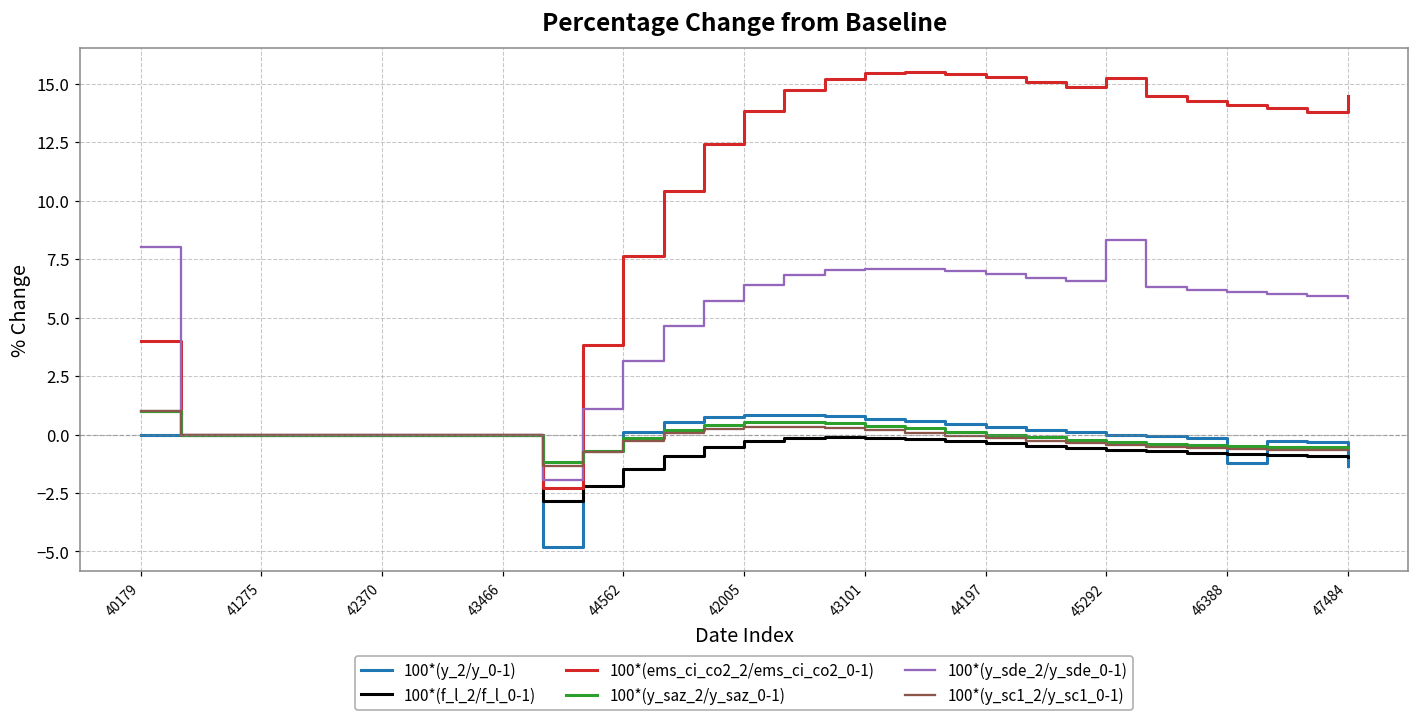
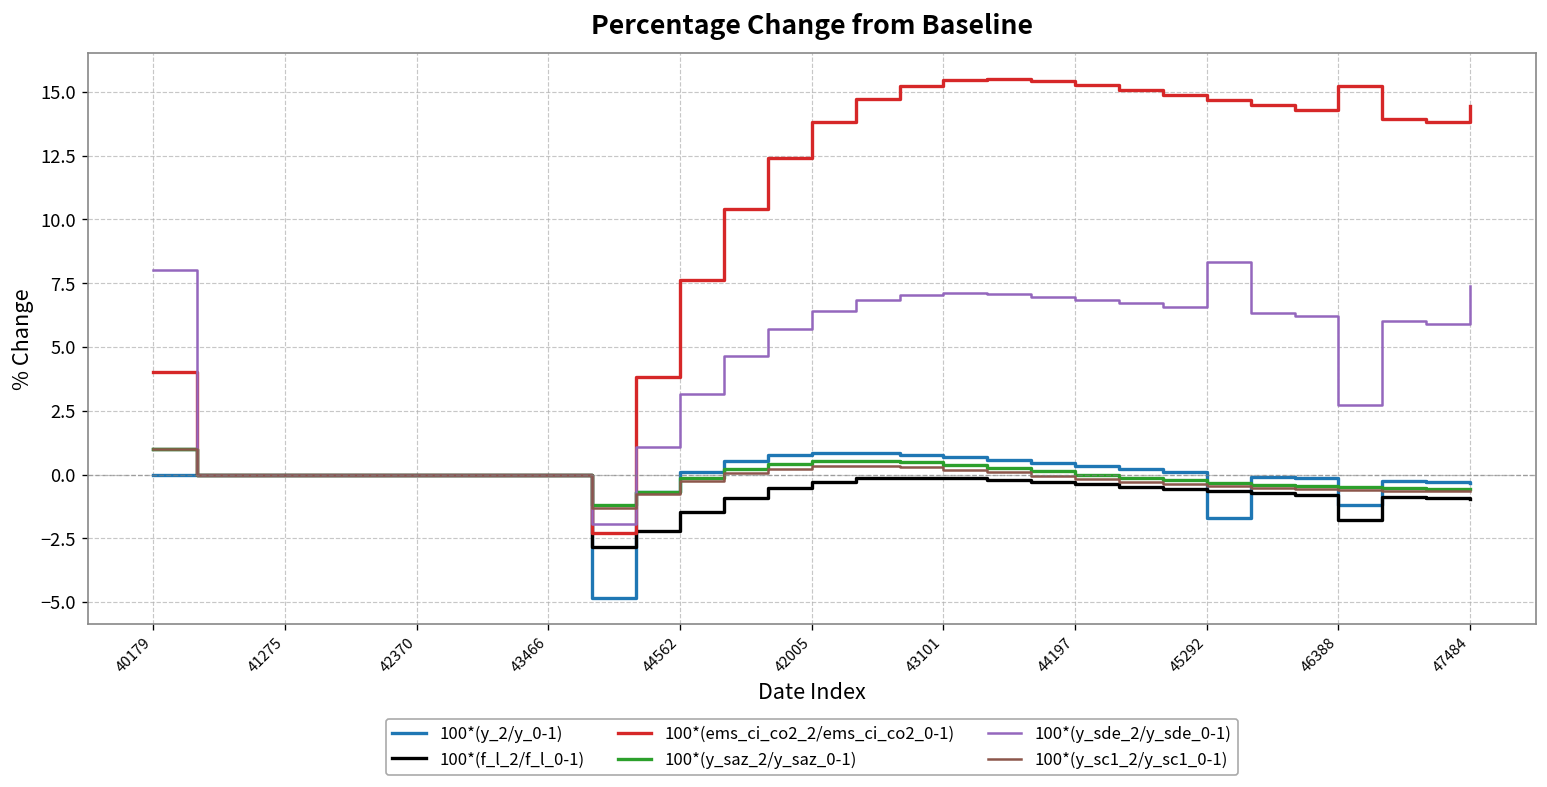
  {
    "100*(y_2/y_0-1)": {
      "40179": 0.0,
-     "45292": 0.0,
+     "45292": -1.7,
      "46388": -1.2,
-     "47484": -1.3
+     "47484": -0.3
    },
    "100*(f_l_2/f_l_0-1)": {
      "45292": -0.6,
-     "46388": -0.8,
+     "46388": -1.8,
      "47484": -0.9
    },
    "100*(ems_ci_co2_2/ems_ci_co2_0-1)": {
      "40179": 4.0,
-     "45292": 15.3,
-     "46388": 14.1,
+     "45292": 14.7,
+     "46388": 15.2,
      "47484": 14.5
    },
    "100*(y_saz_2/y_saz_0-1)": {
      "45292": -0.3
    },
    "100*(y_sde_2/y_sde_0-1)": {
      "40179": 8.0,
      "45292": 8.3,
-     "46388": 6.1,
-     "47484": 5.8
+     "46388": 2.7,
+     "47484": 7.4
    },
    "100*(y_sc1_2/y_sc1_0-1)": {
      "45292": -0.5
    }
  }
